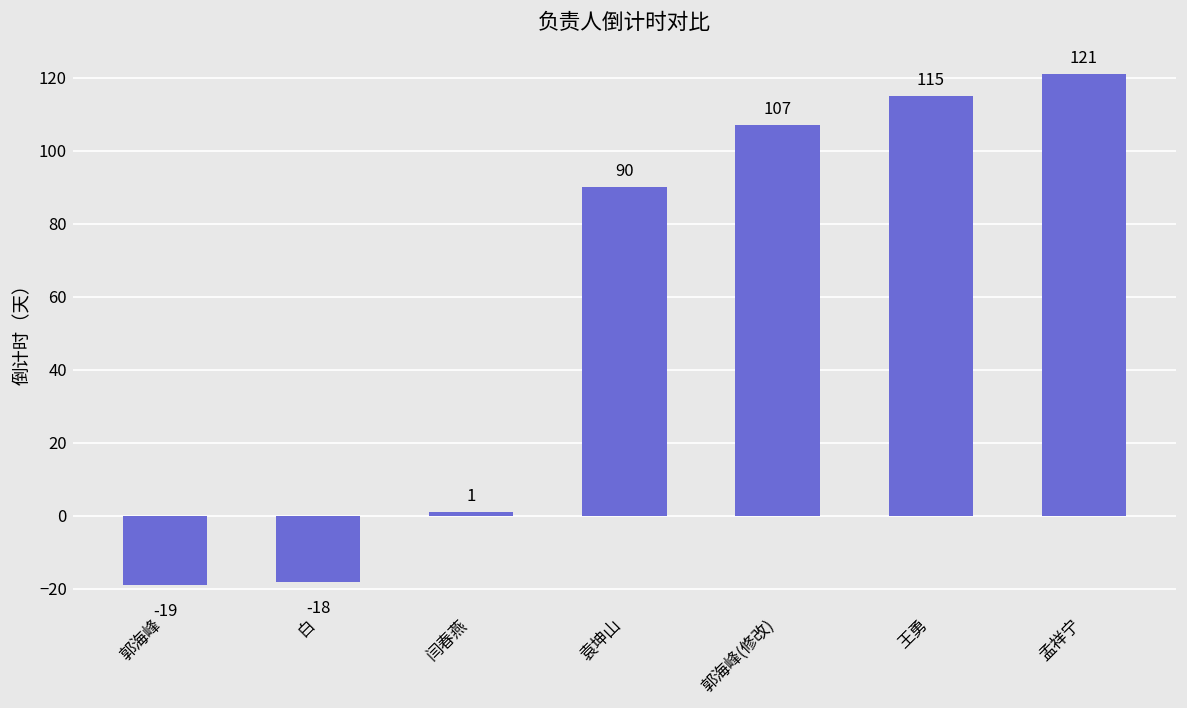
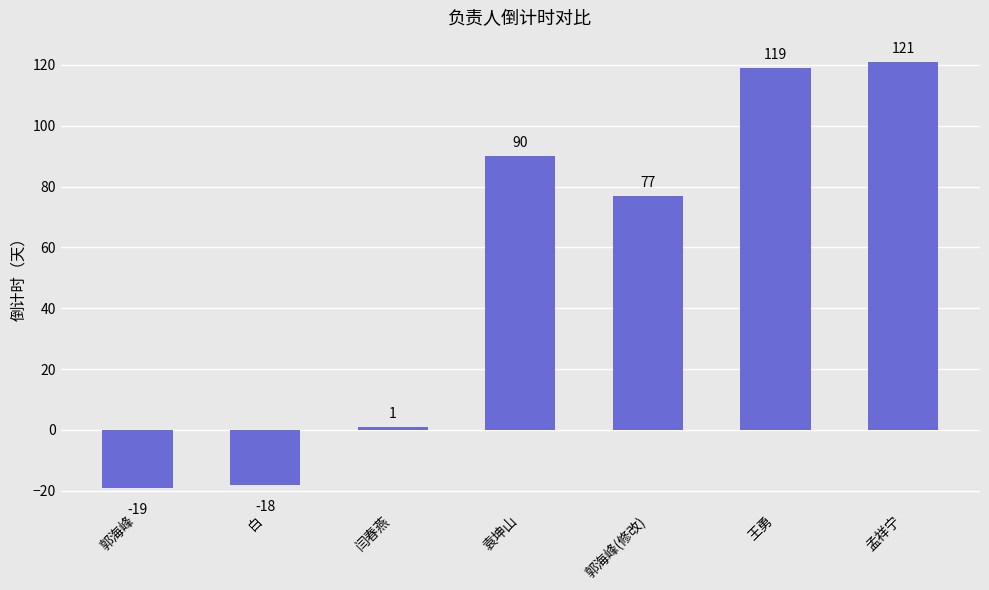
  {
    "郭海峰": -19,
    "白": -18,
    "闫春燕": 1,
    "袁坤山": 90,
-   "郭海峰(修改)": 107,
-   "王勇": 115,
+   "郭海峰(修改)": 77,
+   "王勇": 119,
    "孟祥宁": 121
  }
